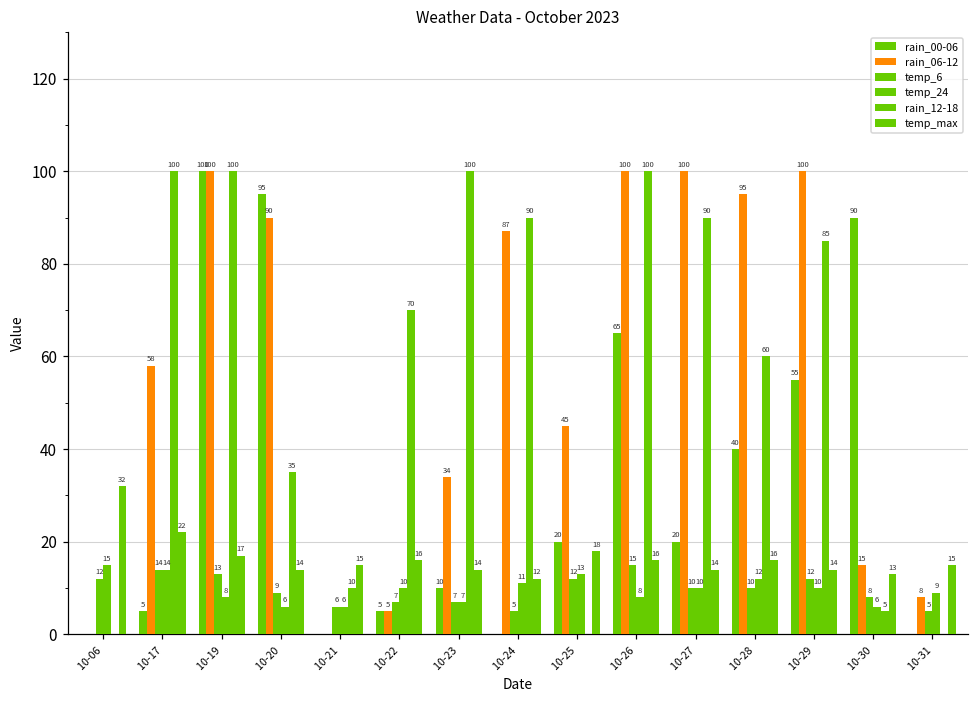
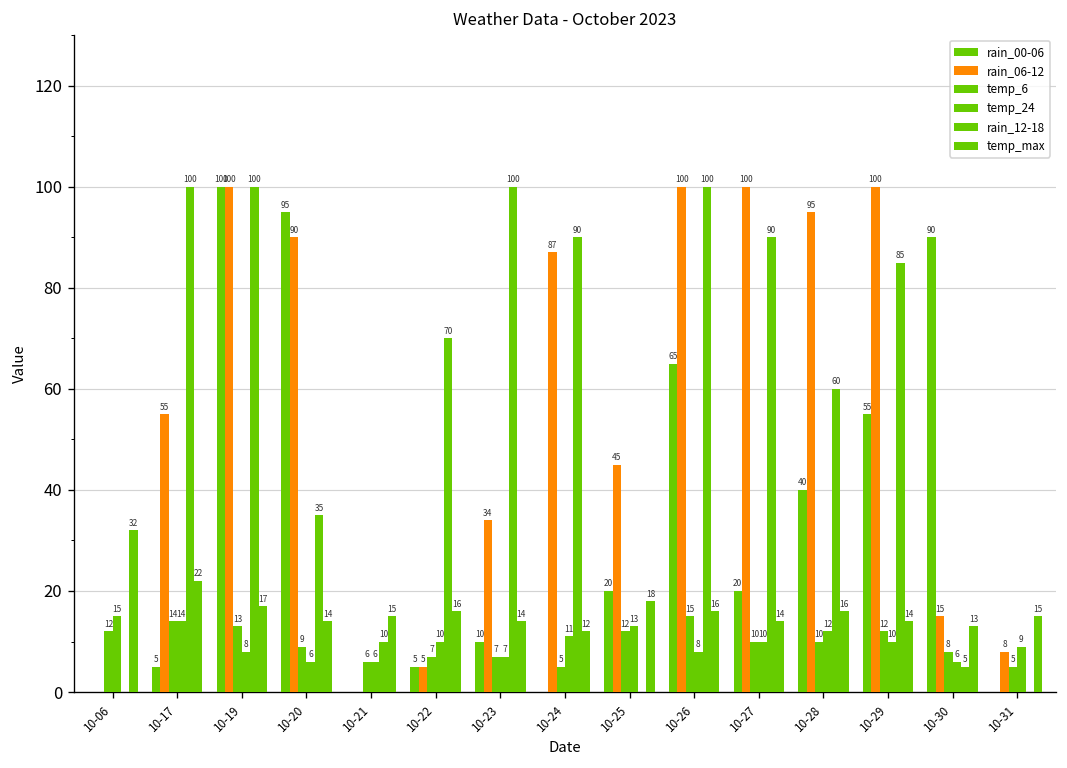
  {
    "rain_06-12": {
-     "10-17": 58,
+     "10-17": 55,
      "10-20": 90,
      "10-22": 5,
      "10-23": 34,
      "10-24": 87,
      "10-25": 45,
      "10-26": 100,
      "10-27": 100,
      "10-28": 95,
      "10-29": 100,
      "10-30": 15,
      "10-31": 8
    }
  }
